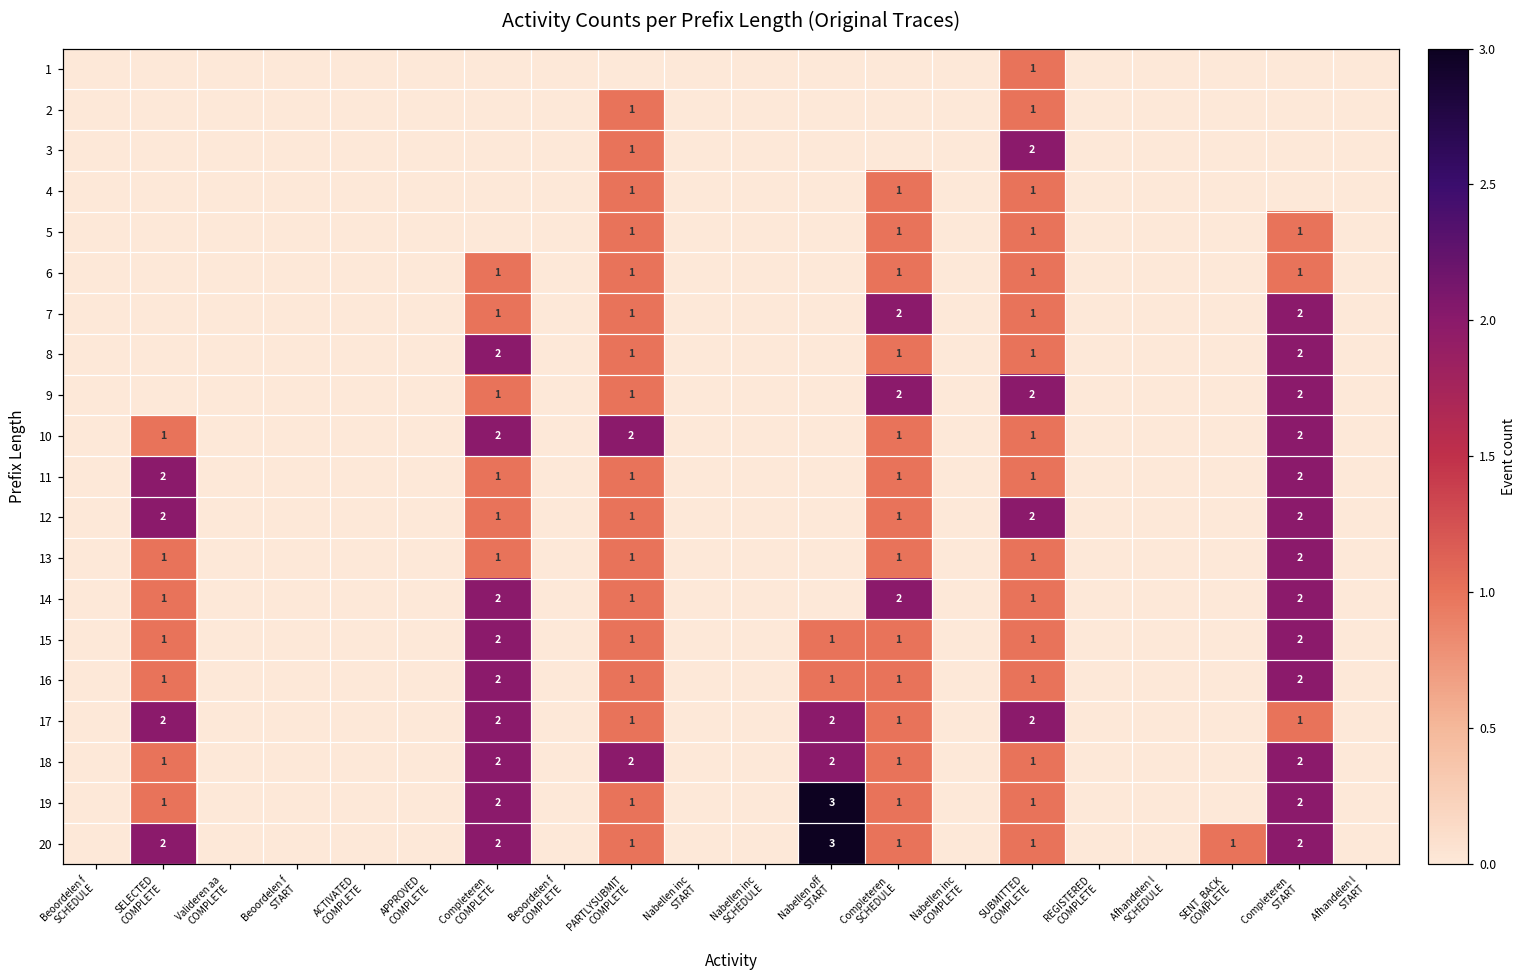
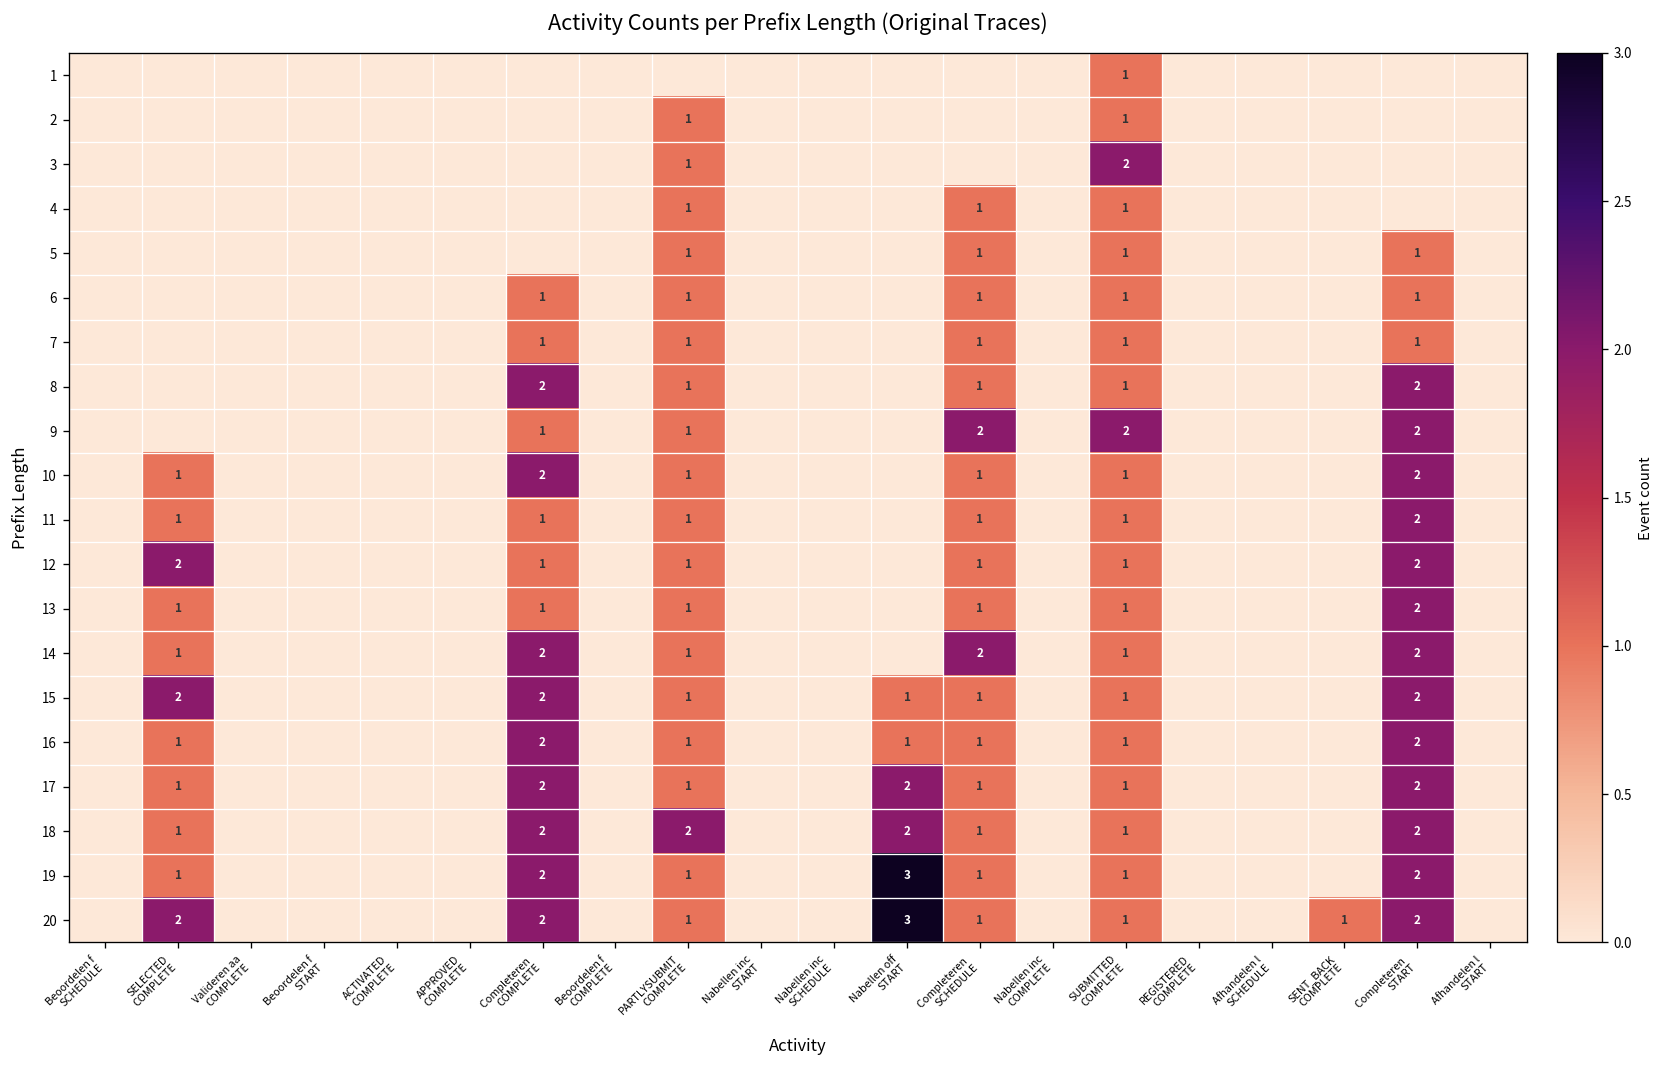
  {
    "1": {
      "SUBMITTED COMPLETE": 1
    },
    "2": {
      "PARTLYSUBMIT COMPLETE": 1,
      "SUBMITTED COMPLETE": 1
    },
    "3": {
      "PARTLYSUBMIT COMPLETE": 1,
      "SUBMITTED COMPLETE": 2
    },
    "4": {
      "PARTLYSUBMIT COMPLETE": 1,
      "Completeren SCHEDULE": 1,
      "SUBMITTED COMPLETE": 1
    },
    "5": {
      "PARTLYSUBMIT COMPLETE": 1,
      "Completeren SCHEDULE": 1,
      "SUBMITTED COMPLETE": 1,
      "Completeren START": 1
    },
    "6": {
      "Completeren COMPLETE": 1,
      "PARTLYSUBMIT COMPLETE": 1,
      "Completeren SCHEDULE": 1,
      "SUBMITTED COMPLETE": 1,
      "Completeren START": 1
    },
    "7": {
      "Completeren COMPLETE": 1,
      "PARTLYSUBMIT COMPLETE": 1,
-     "Completeren SCHEDULE": 2,
+     "Completeren SCHEDULE": 1,
      "SUBMITTED COMPLETE": 1,
-     "Completeren START": 2
+     "Completeren START": 1
    },
    "8": {
      "Completeren COMPLETE": 2,
      "PARTLYSUBMIT COMPLETE": 1,
      "Completeren SCHEDULE": 1,
      "SUBMITTED COMPLETE": 1,
      "Completeren START": 2
    },
    "9": {
      "Completeren COMPLETE": 1,
      "PARTLYSUBMIT COMPLETE": 1,
      "Completeren SCHEDULE": 2,
      "SUBMITTED COMPLETE": 2,
      "Completeren START": 2
    },
    "10": {
      "SELECTED COMPLETE": 1,
      "Completeren COMPLETE": 2,
-     "PARTLYSUBMIT COMPLETE": 2,
+     "PARTLYSUBMIT COMPLETE": 1,
      "Completeren SCHEDULE": 1,
      "SUBMITTED COMPLETE": 1,
      "Completeren START": 2
    },
    "11": {
-     "SELECTED COMPLETE": 2,
+     "SELECTED COMPLETE": 1,
      "Completeren COMPLETE": 1,
      "PARTLYSUBMIT COMPLETE": 1,
      "Completeren SCHEDULE": 1,
      "SUBMITTED COMPLETE": 1,
      "Completeren START": 2
    },
    "12": {
      "SELECTED COMPLETE": 2,
      "Completeren COMPLETE": 1,
      "PARTLYSUBMIT COMPLETE": 1,
      "Completeren SCHEDULE": 1,
-     "SUBMITTED COMPLETE": 2,
+     "SUBMITTED COMPLETE": 1,
      "Completeren START": 2
    },
    "13": {
      "SELECTED COMPLETE": 1,
      "Completeren COMPLETE": 1,
      "PARTLYSUBMIT COMPLETE": 1,
      "Completeren SCHEDULE": 1,
      "SUBMITTED COMPLETE": 1,
      "Completeren START": 2
    },
    "14": {
      "SELECTED COMPLETE": 1,
      "Completeren COMPLETE": 2,
      "PARTLYSUBMIT COMPLETE": 1,
      "Completeren SCHEDULE": 2,
      "SUBMITTED COMPLETE": 1,
      "Completeren START": 2
    },
    "15": {
-     "SELECTED COMPLETE": 1,
+     "SELECTED COMPLETE": 2,
      "Completeren COMPLETE": 2,
      "PARTLYSUBMIT COMPLETE": 1,
      "Nabellen off START": 1,
      "Completeren SCHEDULE": 1,
      "SUBMITTED COMPLETE": 1,
      "Completeren START": 2
    },
    "16": {
      "SELECTED COMPLETE": 1,
      "Completeren COMPLETE": 2,
      "PARTLYSUBMIT COMPLETE": 1,
      "Nabellen off START": 1,
      "Completeren SCHEDULE": 1,
      "SUBMITTED COMPLETE": 1,
      "Completeren START": 2
    },
    "17": {
-     "SELECTED COMPLETE": 2,
+     "SELECTED COMPLETE": 1,
      "Completeren COMPLETE": 2,
      "PARTLYSUBMIT COMPLETE": 1,
      "Nabellen off START": 2,
      "Completeren SCHEDULE": 1,
-     "SUBMITTED COMPLETE": 2,
-     "Completeren START": 1
+     "SUBMITTED COMPLETE": 1,
+     "Completeren START": 2
    },
    "18": {
      "SELECTED COMPLETE": 1,
      "Completeren COMPLETE": 2,
      "PARTLYSUBMIT COMPLETE": 2,
      "Nabellen off START": 2,
      "Completeren SCHEDULE": 1,
      "SUBMITTED COMPLETE": 1,
      "Completeren START": 2
    },
    "19": {
      "SELECTED COMPLETE": 1,
      "Completeren COMPLETE": 2,
      "PARTLYSUBMIT COMPLETE": 1,
      "Nabellen off START": 3,
      "Completeren SCHEDULE": 1,
      "SUBMITTED COMPLETE": 1,
      "Completeren START": 2
    },
    "20": {
      "SELECTED COMPLETE": 2,
      "Completeren COMPLETE": 2,
      "PARTLYSUBMIT COMPLETE": 1,
      "Nabellen off START": 3,
      "Completeren SCHEDULE": 1,
      "SUBMITTED COMPLETE": 1,
      "SENT_BACK COMPLETE": 1,
      "Completeren START": 2
    }
  }
